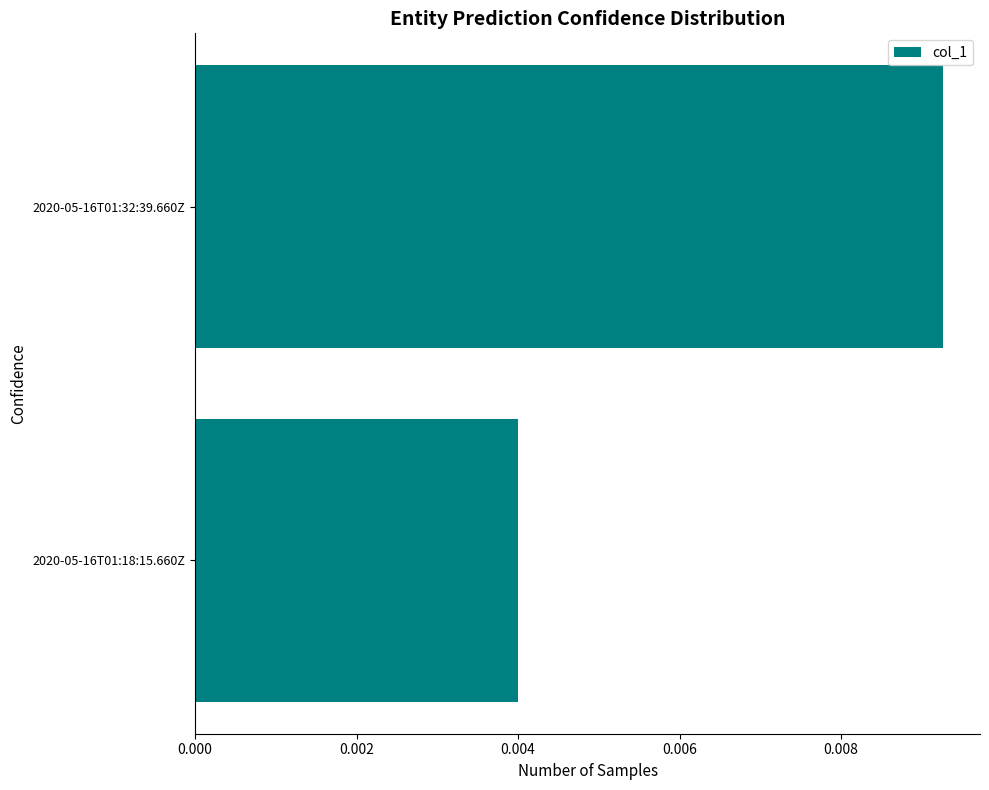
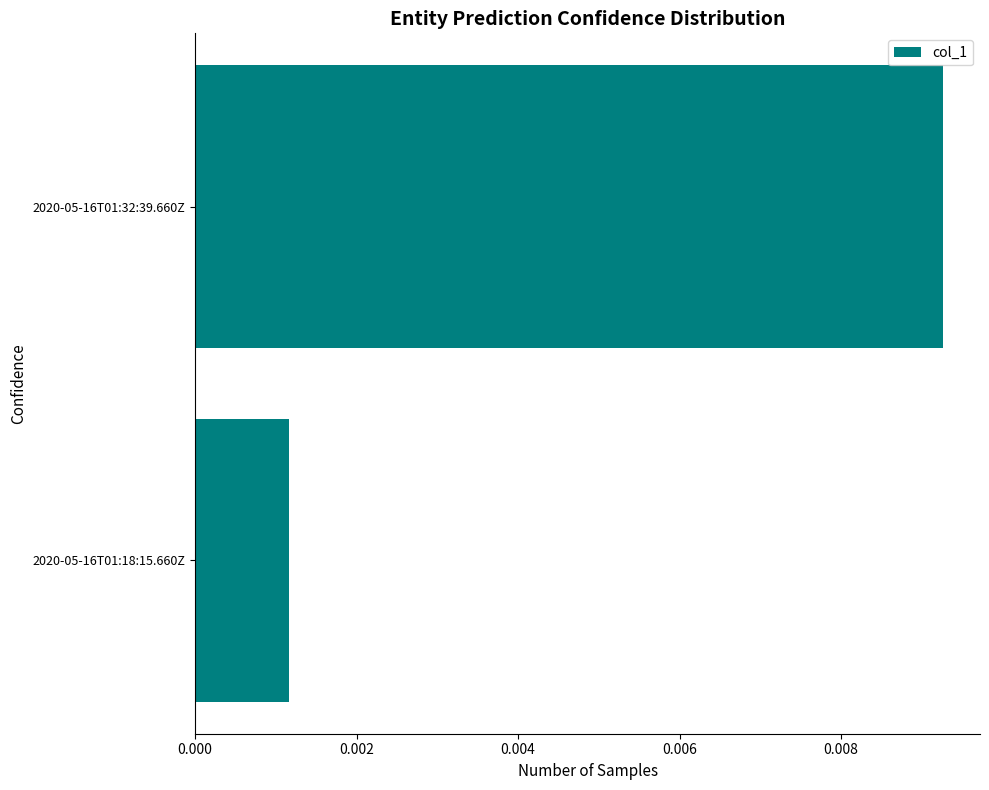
  {
    "2020-05-16T01:32:39.660Z": 0.0093,
-   "2020-05-16T01:18:15.660Z": 0.0040
+   "2020-05-16T01:18:15.660Z": 0.0012
  }
